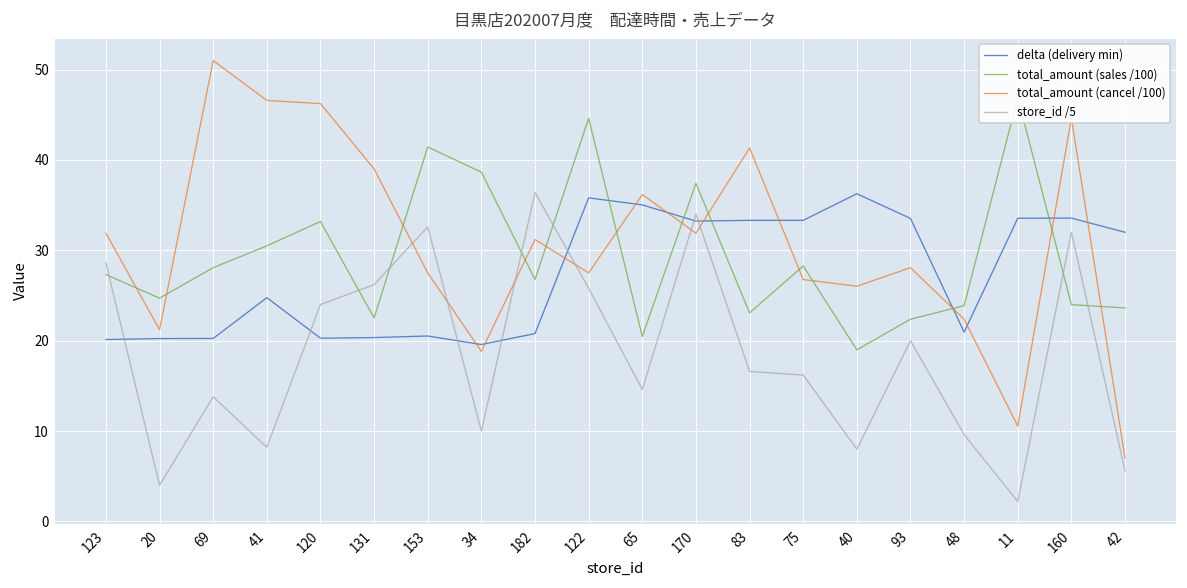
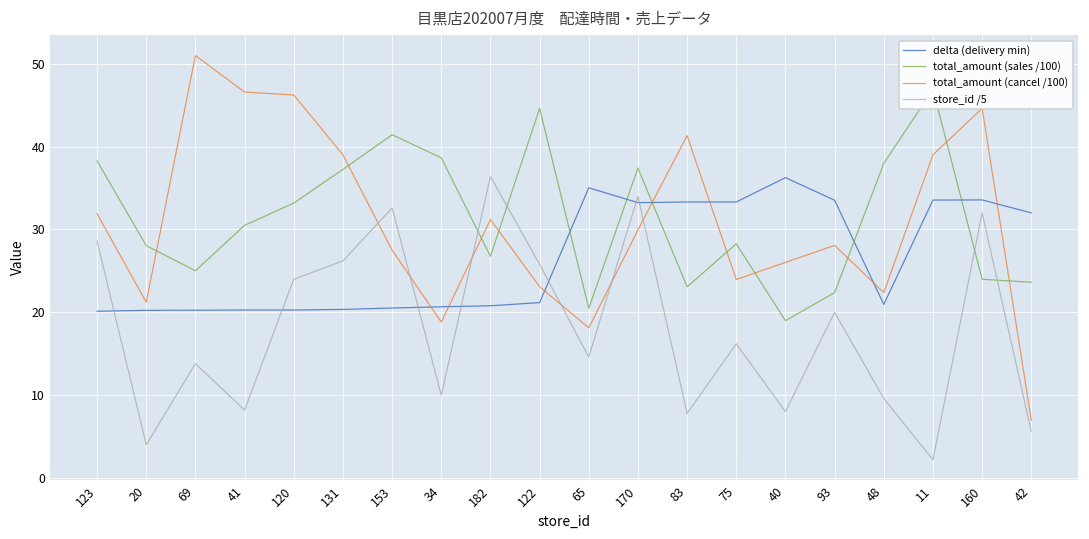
  {
    "delta (delivery min)": {
      "123": 20,
      "20": 20,
      "69": 20,
-     "41": 25,
+     "41": 20,
      "120": 20,
      "131": 20,
      "153": 21,
-     "34": 20,
+     "34": 21,
      "182": 21,
-     "122": 36,
+     "122": 21,
      "65": 35,
      "170": 33,
      "83": 33,
      "75": 33,
      "40": 36,
      "93": 34,
      "48": 21,
      "11": 34,
      "160": 34,
      "42": 32
    },
    "total_amount (sales /100)": {
-     "123": 27,
-     "20": 25,
-     "69": 28,
+     "123": 38,
+     "20": 28,
+     "69": 25,
      "41": 31,
      "120": 33,
-     "131": 23,
+     "131": 37,
      "153": 41,
      "34": 39,
      "182": 27,
      "122": 45,
      "65": 20,
      "170": 37,
      "83": 23,
      "75": 28,
      "40": 19,
      "93": 22,
-     "48": 24,
+     "48": 38,
      "160": 24,
      "42": 24
    },
    "total_amount (cancel /100)": {
      "123": 32,
      "20": 21,
      "69": 51,
      "41": 47,
      "120": 46,
      "131": 39,
      "153": 28,
      "34": 19,
      "182": 31,
-     "122": 28,
-     "65": 36,
-     "170": 32,
+     "122": 23,
+     "65": 18,
+     "170": 30,
      "83": 41,
-     "75": 27,
+     "75": 24,
      "40": 26,
      "93": 28,
      "48": 22,
-     "11": 11,
+     "11": 39,
      "42": 7
    },
    "store_id /5": {
      "123": 29,
      "20": 4,
      "69": 14,
      "41": 8,
      "120": 24,
      "131": 26,
      "153": 33,
      "34": 10,
      "182": 36,
      "122": 26,
      "65": 15,
      "170": 34,
-     "83": 17,
+     "83": 8,
      "75": 16,
      "40": 8,
      "93": 20,
      "48": 10,
      "11": 2,
      "160": 32,
      "42": 6
    }
  }
